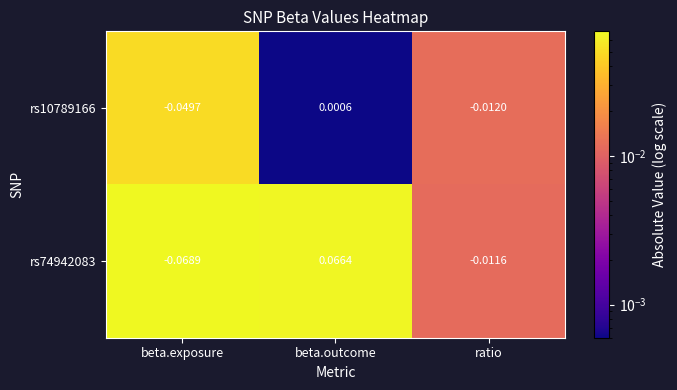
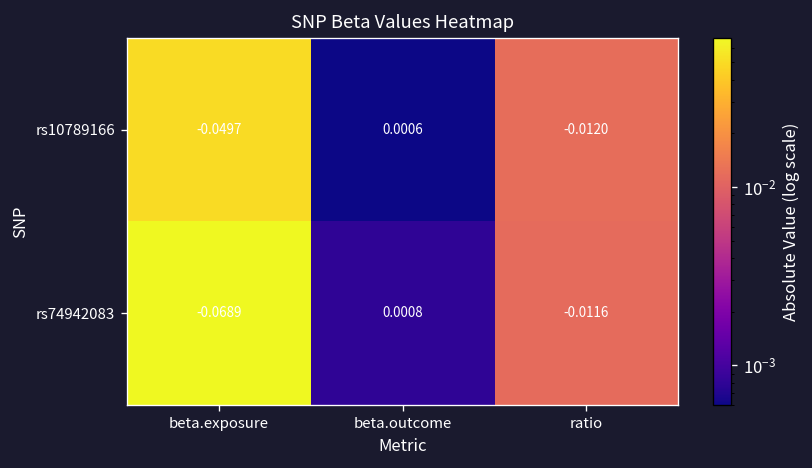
  {
    "rs10789166": {
      "beta.exposure": -0.0497,
      "beta.outcome": 0.0006,
      "ratio": -0.0120
    },
    "rs74942083": {
      "beta.exposure": -0.0689,
-     "beta.outcome": 0.0664,
+     "beta.outcome": 0.0008,
      "ratio": -0.0116
    }
  }
